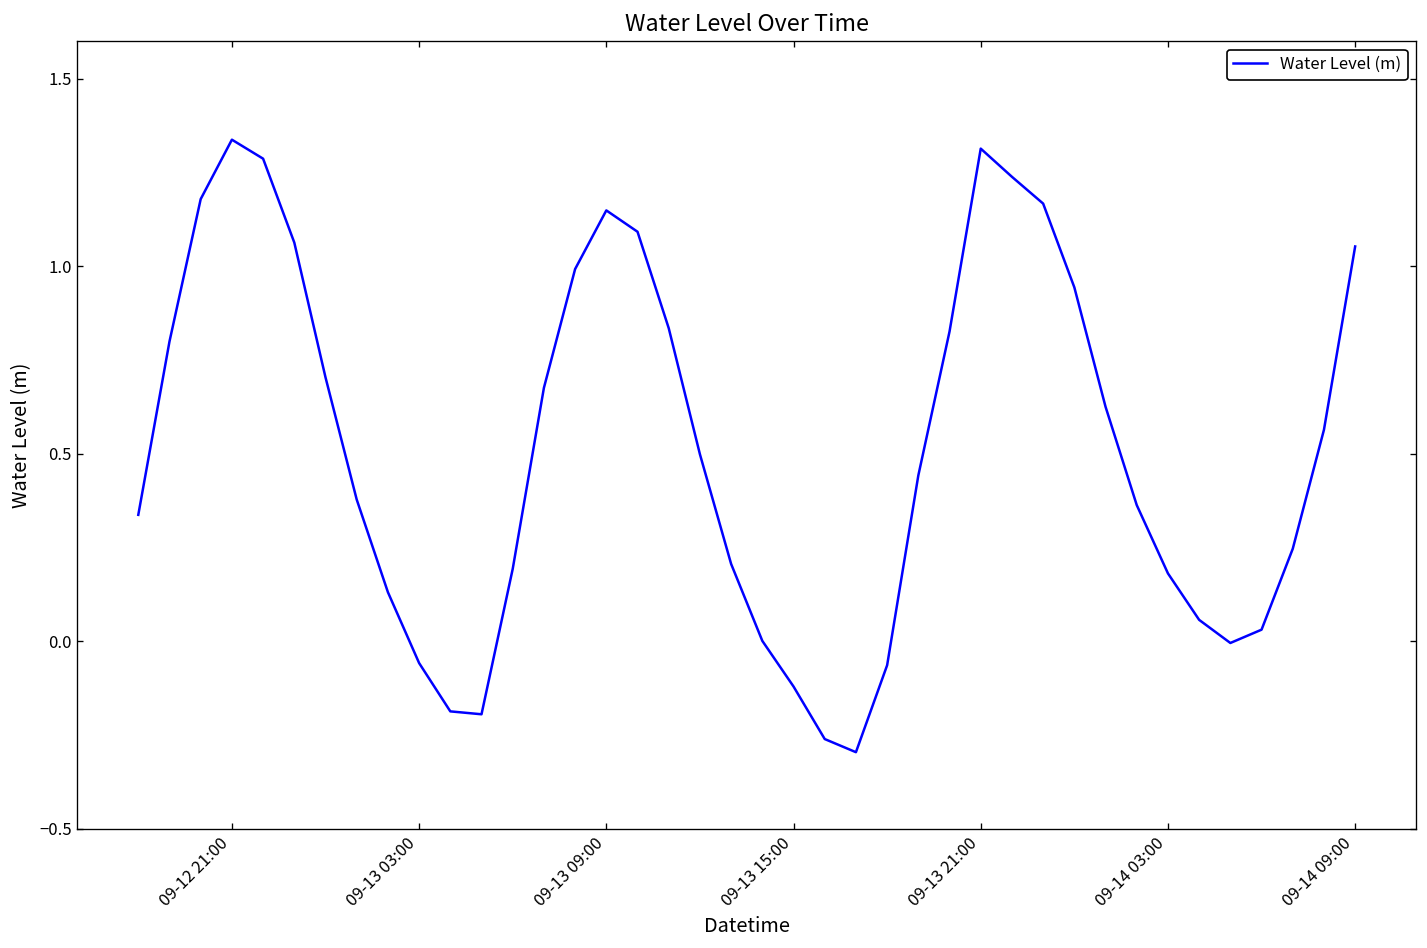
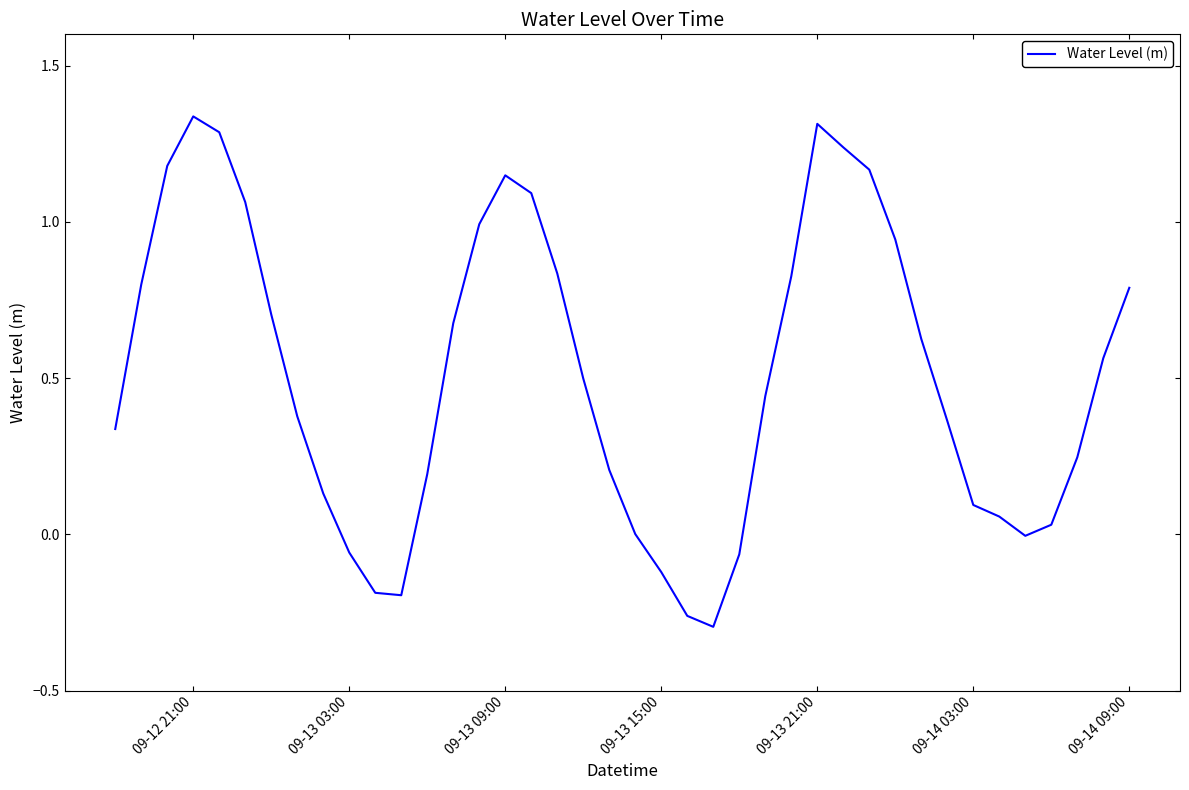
  {
    "09-12 21:00": 1.34,
    "09-13 03:00": -0.06,
    "09-13 09:00": 1.15,
    "09-13 15:00": -0.12,
    "09-13 21:00": 1.31,
-   "09-14 03:00": 0.18,
-   "09-14 09:00": 1.05
+   "09-14 03:00": 0.09,
+   "09-14 09:00": 0.79
  }
